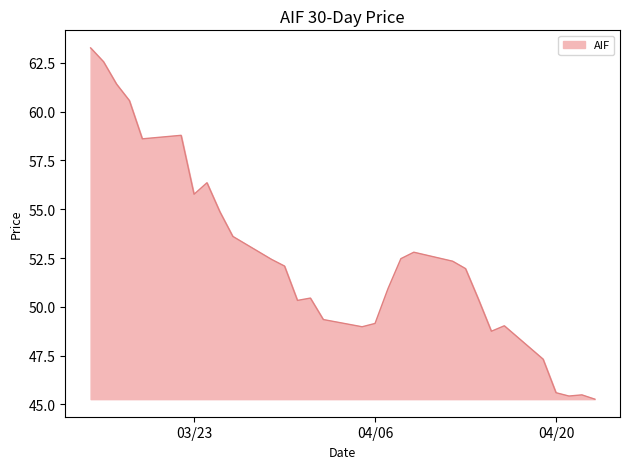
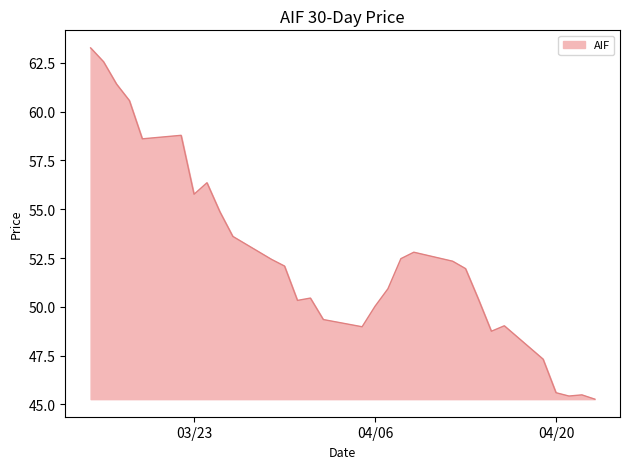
  {
    "03/23": 55.8,
-   "04/06": 49.2,
+   "04/06": 50.0,
    "04/20": 45.6
  }
